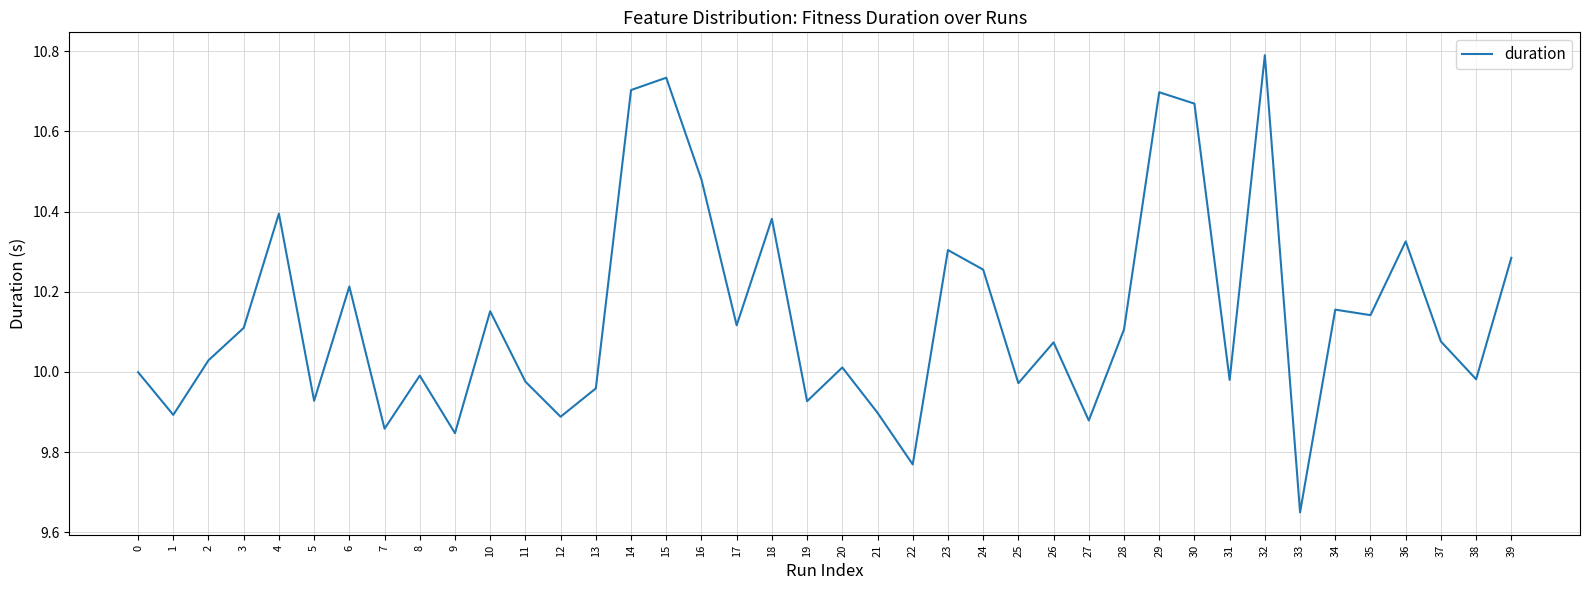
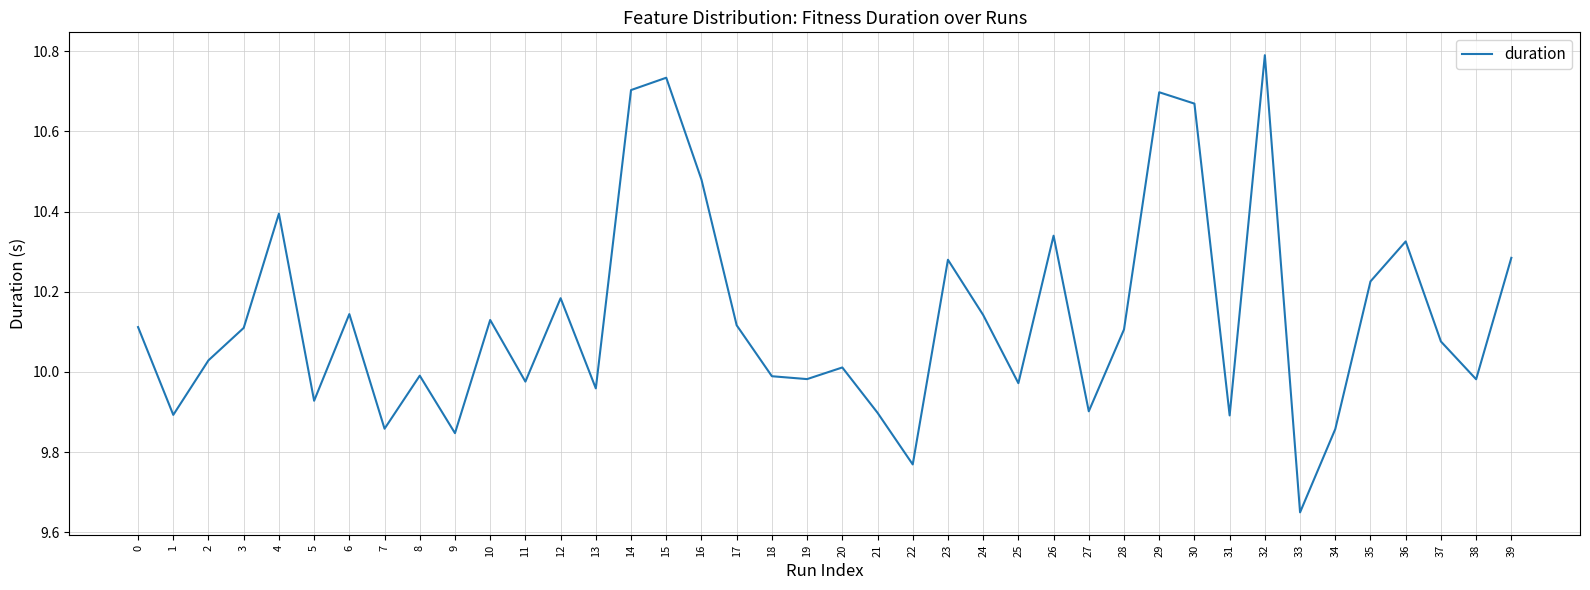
  {
-   "0": 10.00,
+   "0": 10.11,
    "1": 9.89,
    "2": 10.03,
    "3": 10.11,
    "4": 10.39,
    "5": 9.93,
-   "6": 10.21,
+   "6": 10.14,
    "7": 9.86,
    "8": 9.99,
    "9": 9.85,
-   "10": 10.15,
+   "10": 10.13,
    "11": 9.98,
-   "12": 9.89,
+   "12": 10.18,
    "13": 9.96,
    "14": 10.70,
    "15": 10.73,
    "16": 10.48,
    "17": 10.12,
-   "18": 10.38,
-   "19": 9.93,
+   "18": 9.99,
+   "19": 9.98,
    "20": 10.01,
    "21": 9.90,
    "22": 9.77,
-   "23": 10.30,
-   "24": 10.26,
+   "23": 10.28,
+   "24": 10.14,
    "25": 9.97,
-   "26": 10.07,
-   "27": 9.88,
+   "26": 10.34,
+   "27": 9.90,
    "28": 10.11,
    "29": 10.70,
    "30": 10.67,
-   "31": 9.98,
+   "31": 9.89,
    "32": 10.79,
    "33": 9.65,
-   "34": 10.16,
-   "35": 10.14,
+   "34": 9.86,
+   "35": 10.23,
    "36": 10.33,
    "37": 10.08,
    "38": 9.98,
    "39": 10.28
  }
